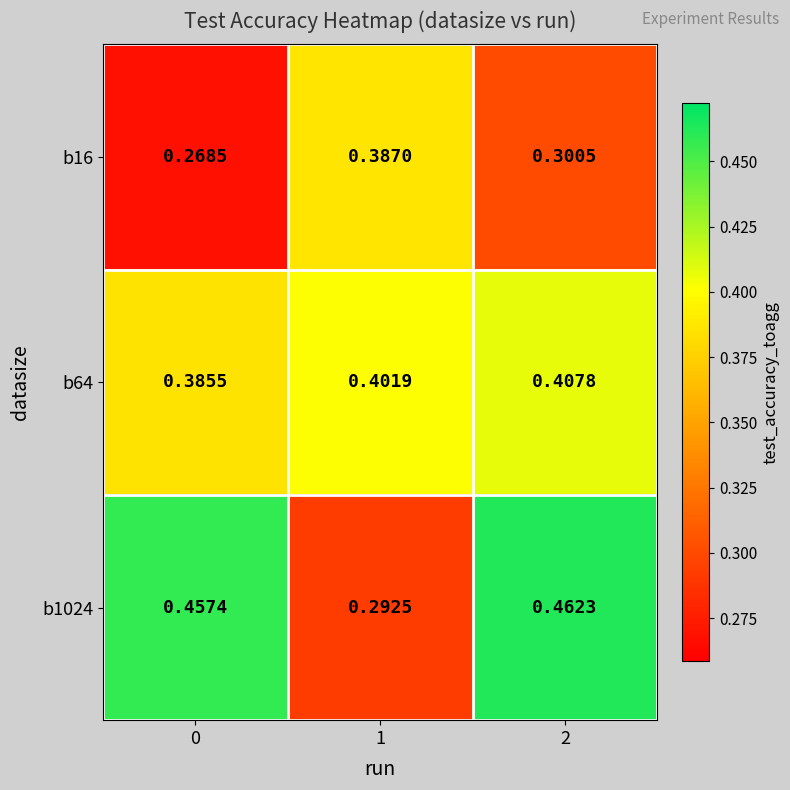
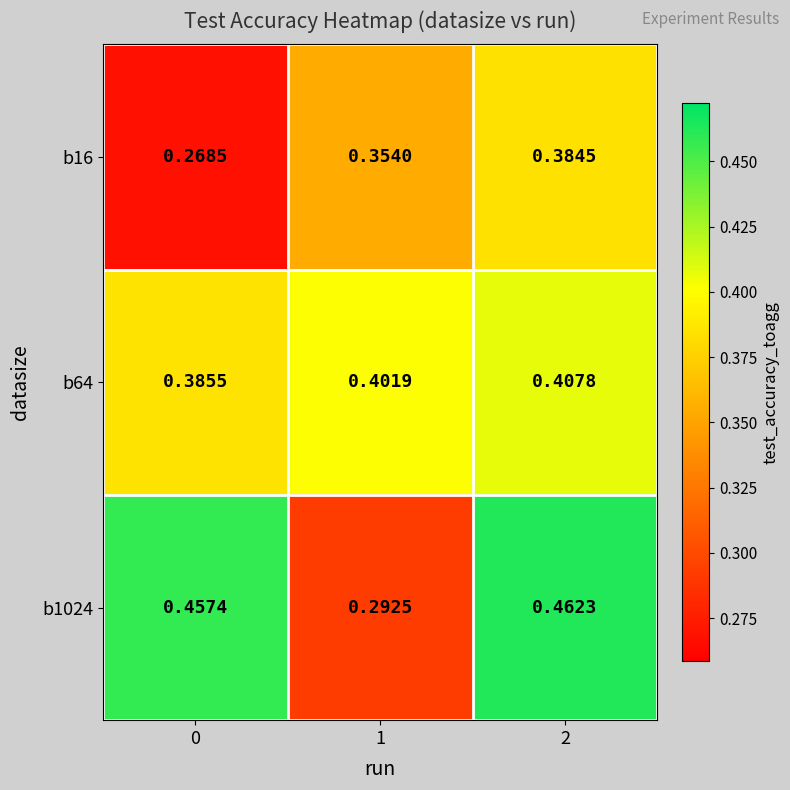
  {
    "b16": {
      "0": 0.2685,
-     "1": 0.3870,
-     "2": 0.3005
+     "1": 0.3540,
+     "2": 0.3845
    },
    "b64": {
      "0": 0.3855,
      "1": 0.4019,
      "2": 0.4078
    },
    "b1024": {
      "0": 0.4574,
      "1": 0.2925,
      "2": 0.4623
    }
  }
